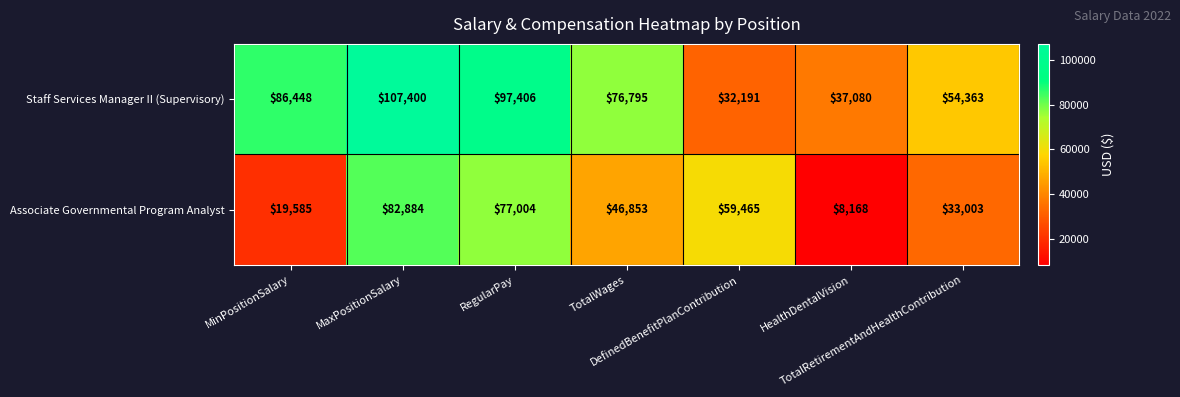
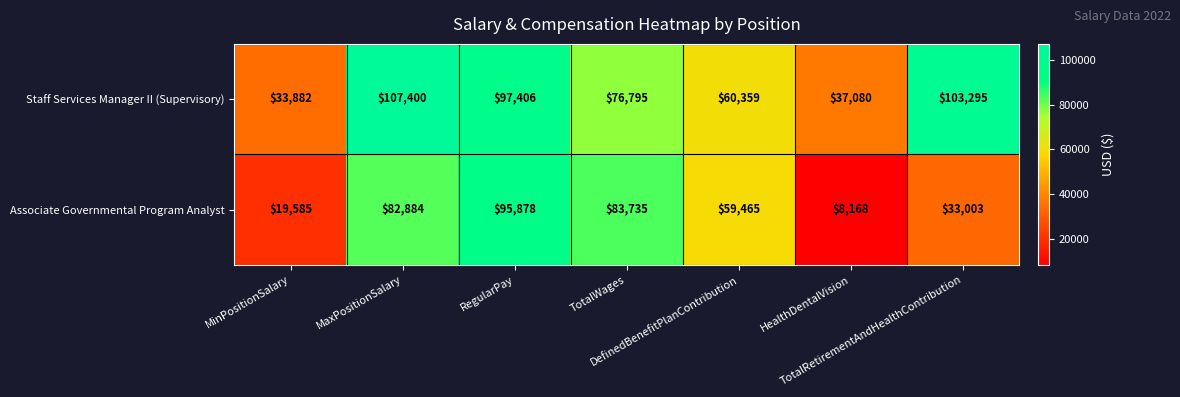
  {
    "Staff Services Manager II (Supervisory)": {
-     "MinPositionSalary": "$86,448",
+     "MinPositionSalary": "$33,882",
      "MaxPositionSalary": "$107,400",
      "RegularPay": "$97,406",
      "TotalWages": "$76,795",
-     "DefinedBenefitPlanContribution": "$32,191",
+     "DefinedBenefitPlanContribution": "$60,359",
      "HealthDentalVision": "$37,080",
-     "TotalRetirementAndHealthContribution": "$54,363"
+     "TotalRetirementAndHealthContribution": "$103,295"
    },
    "Associate Governmental Program Analyst": {
      "MinPositionSalary": "$19,585",
      "MaxPositionSalary": "$82,884",
-     "RegularPay": "$77,004",
-     "TotalWages": "$46,853",
+     "RegularPay": "$95,878",
+     "TotalWages": "$83,735",
      "DefinedBenefitPlanContribution": "$59,465",
      "HealthDentalVision": "$8,168",
      "TotalRetirementAndHealthContribution": "$33,003"
    }
  }
